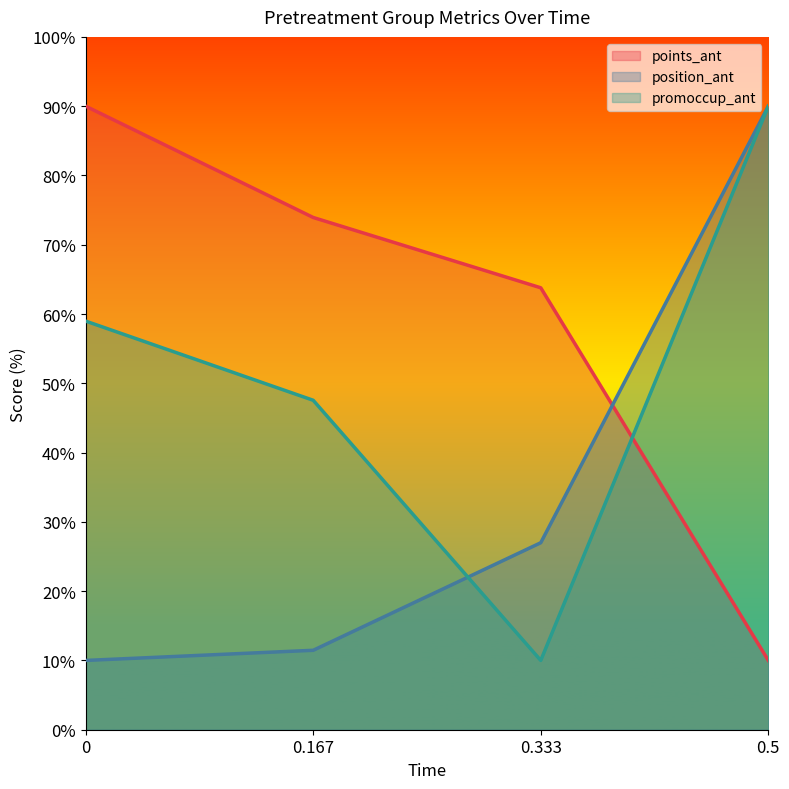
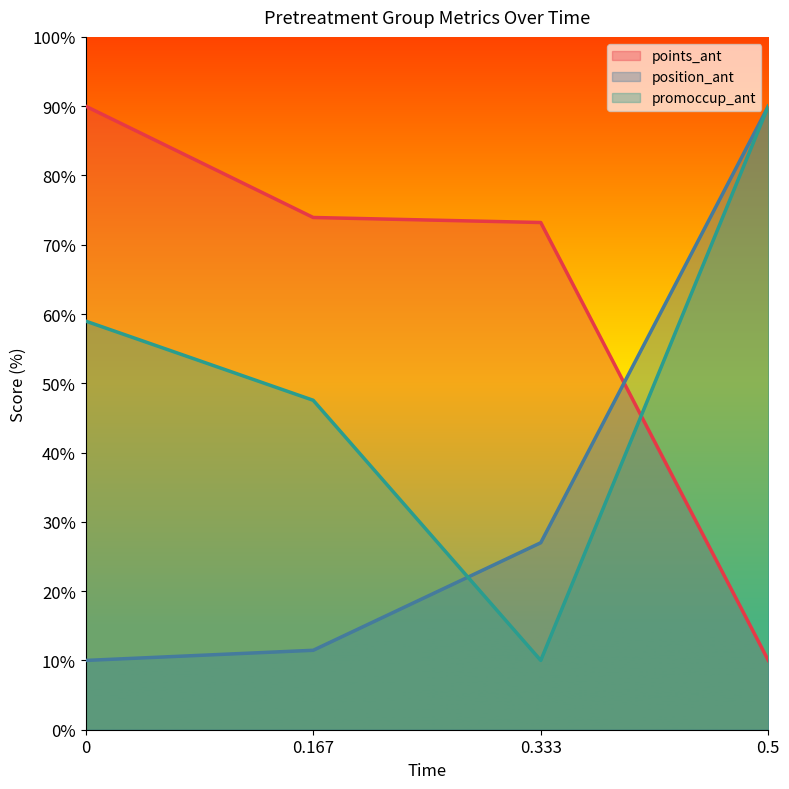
  {
    "points_ant": {
      "0": "90%",
      "0.167": "74%",
-     "0.333": "64%",
+     "0.333": "73%",
      "0.5": "10%"
    }
  }
